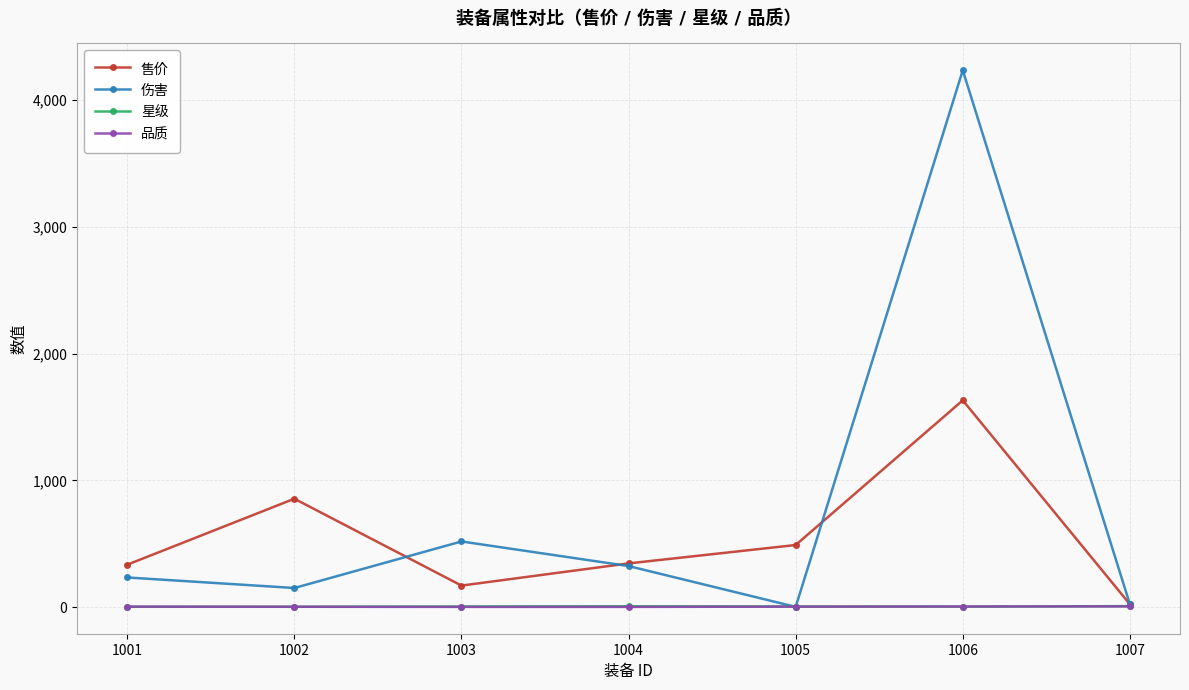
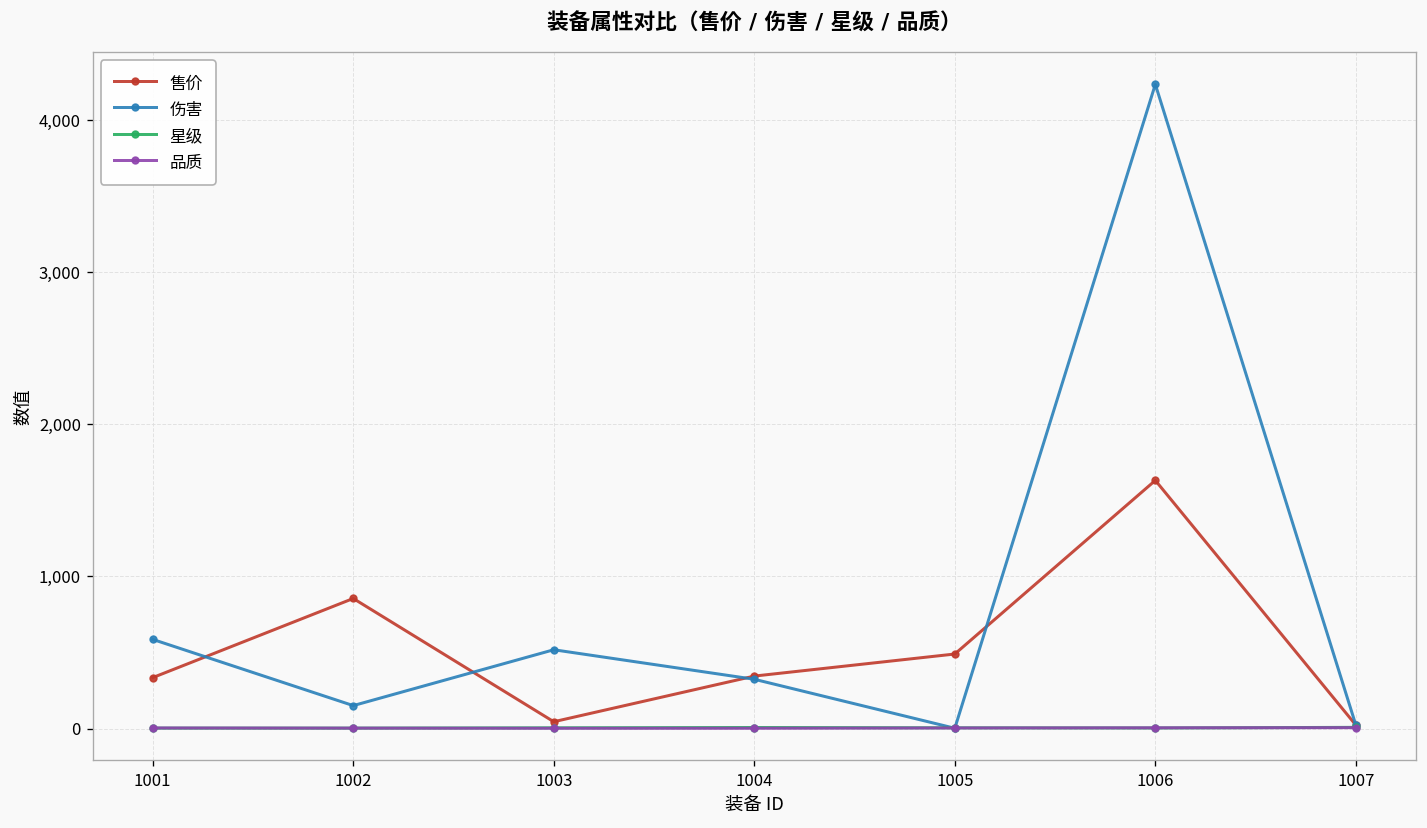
  {
    "售价": {
      "1001": "340",
      "1002": "860",
-     "1003": "170",
+     "1003": "50",
      "1004": "350",
      "1005": "490",
      "1006": "1,630"
    },
    "伤害": {
-     "1001": "230",
+     "1001": "590",
      "1002": "150",
      "1003": "520",
      "1004": "320",
      "1006": "4,230"
    }
  }
